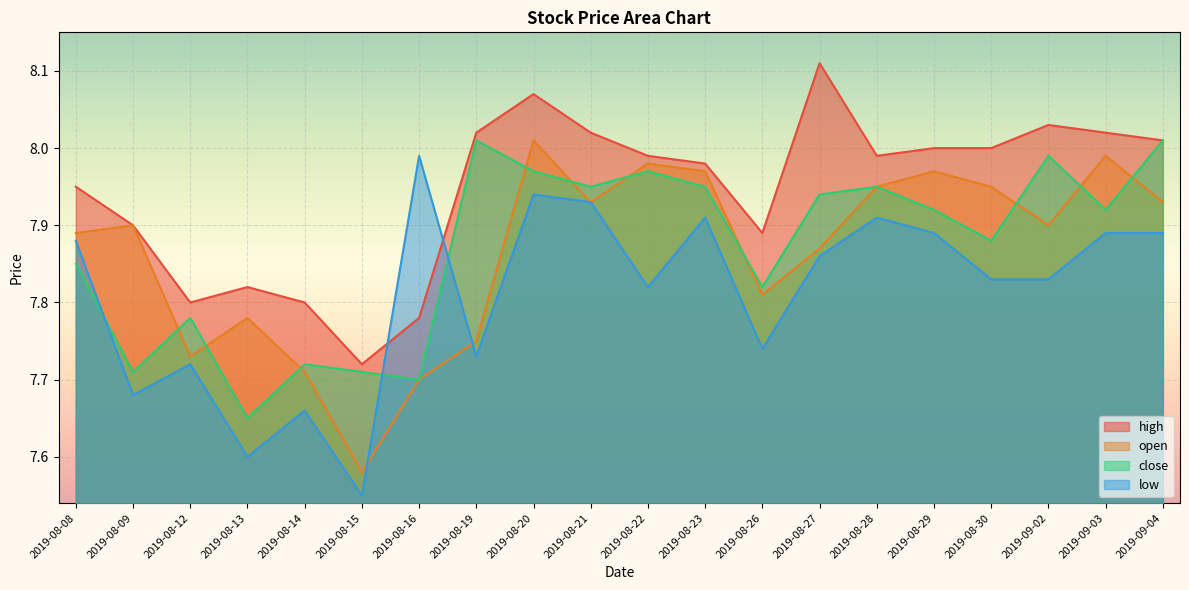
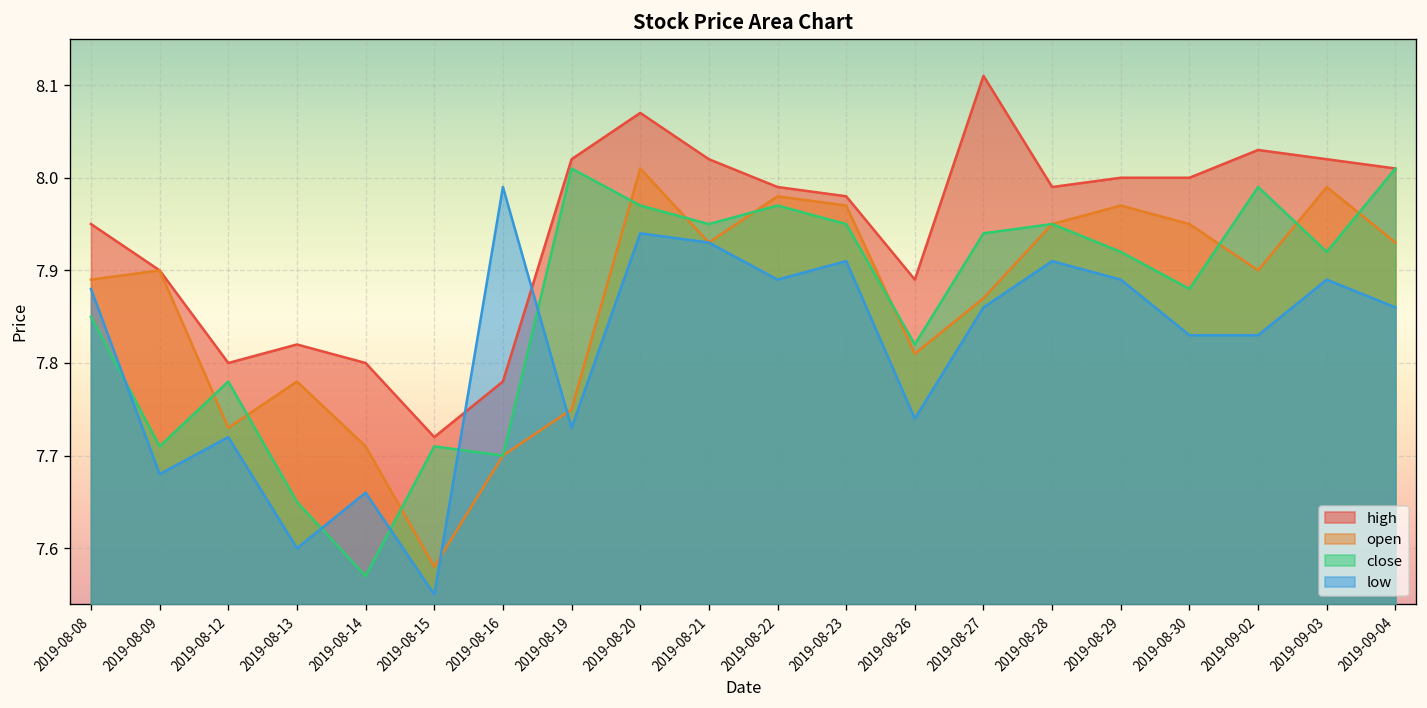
  {
    "close": {
      "2019-08-08": 7.85,
      "2019-08-09": 7.71,
      "2019-08-12": 7.78,
      "2019-08-13": 7.65,
-     "2019-08-14": 7.72,
+     "2019-08-14": 7.57,
      "2019-08-15": 7.71,
      "2019-08-19": 8.01,
      "2019-08-20": 7.97,
      "2019-08-21": 7.95,
      "2019-08-22": 7.97,
      "2019-08-23": 7.95,
      "2019-08-26": 7.82,
      "2019-08-27": 7.94,
      "2019-08-29": 7.92,
      "2019-08-30": 7.88,
      "2019-09-02": 7.99,
      "2019-09-03": 7.92
    },
    "low": {
      "2019-08-08": 7.88,
      "2019-08-09": 7.68,
      "2019-08-12": 7.72,
      "2019-08-13": 7.60,
      "2019-08-14": 7.66,
      "2019-08-15": 7.55,
      "2019-08-16": 7.99,
      "2019-08-19": 7.73,
      "2019-08-20": 7.94,
-     "2019-08-22": 7.82,
+     "2019-08-22": 7.89,
      "2019-08-23": 7.91,
      "2019-08-26": 7.74,
      "2019-08-27": 7.86,
      "2019-08-28": 7.91,
      "2019-08-29": 7.89,
      "2019-08-30": 7.83,
      "2019-09-02": 7.83,
      "2019-09-03": 7.89,
-     "2019-09-04": 7.89
+     "2019-09-04": 7.86
    }
  }
